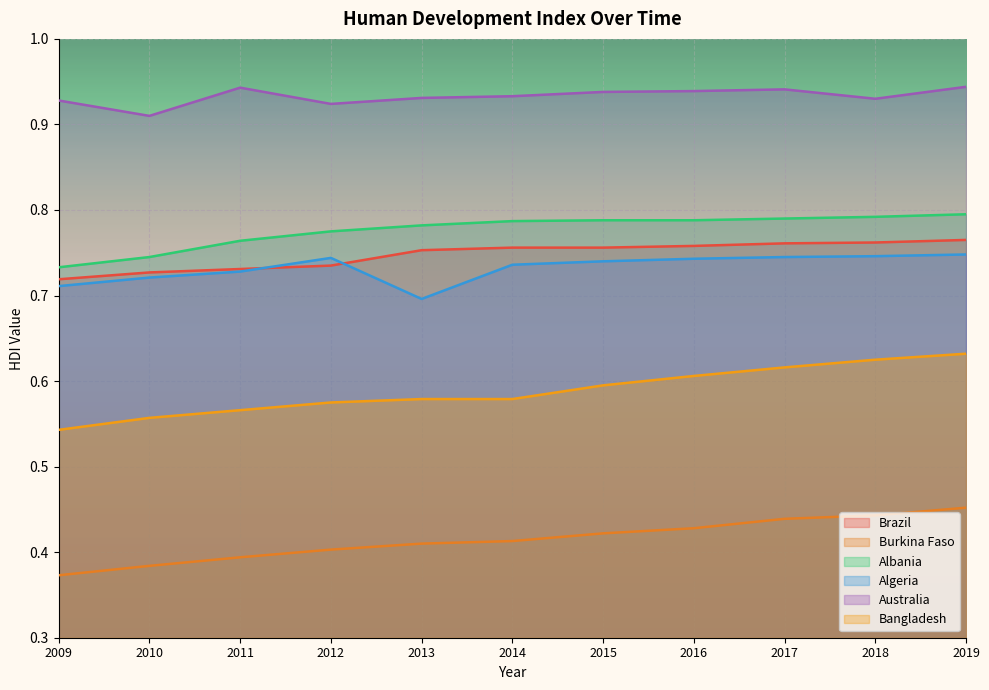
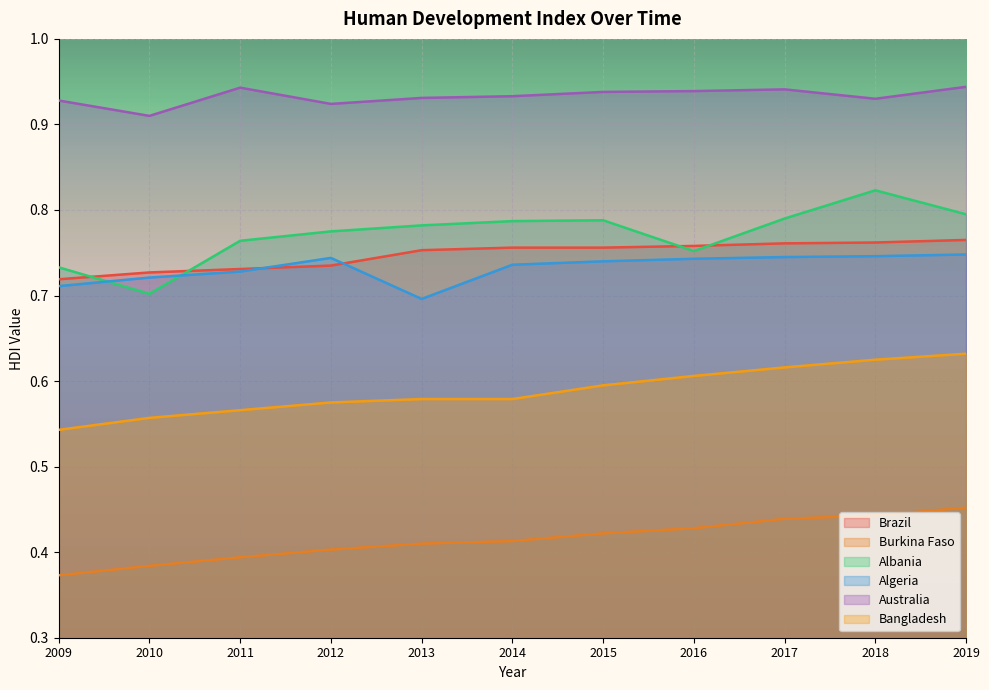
  {
    "Albania": {
      "2009": 0.73,
-     "2010": 0.75,
+     "2010": 0.70,
      "2011": 0.76,
      "2012": 0.78,
      "2013": 0.78,
      "2014": 0.79,
      "2015": 0.79,
-     "2016": 0.79,
+     "2016": 0.75,
      "2017": 0.79,
-     "2018": 0.79,
+     "2018": 0.82,
      "2019": 0.80
    },
    "Algeria": {
      "2009": 0.71,
      "2010": 0.72,
      "2011": 0.73,
      "2012": 0.74,
      "2013": 0.70,
      "2014": 0.74,
      "2015": 0.74,
      "2016": 0.74,
      "2017": 0.75,
      "2018": 0.75,
      "2019": 0.75
    },
    "Australia": {
      "2009": 0.93,
      "2010": 0.91,
      "2011": 0.94,
      "2012": 0.92,
      "2013": 0.93,
      "2014": 0.93,
      "2015": 0.94,
      "2016": 0.94,
      "2017": 0.94,
      "2018": 0.93,
      "2019": 0.94
    }
  }
